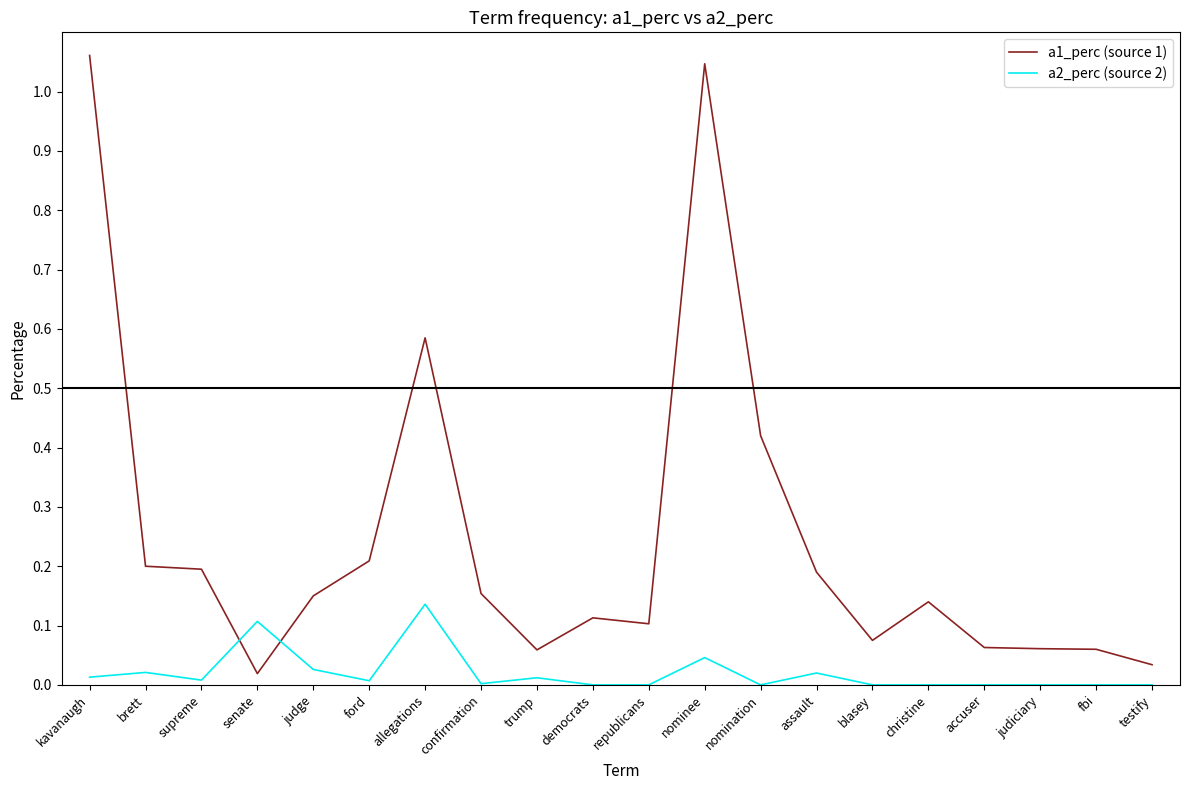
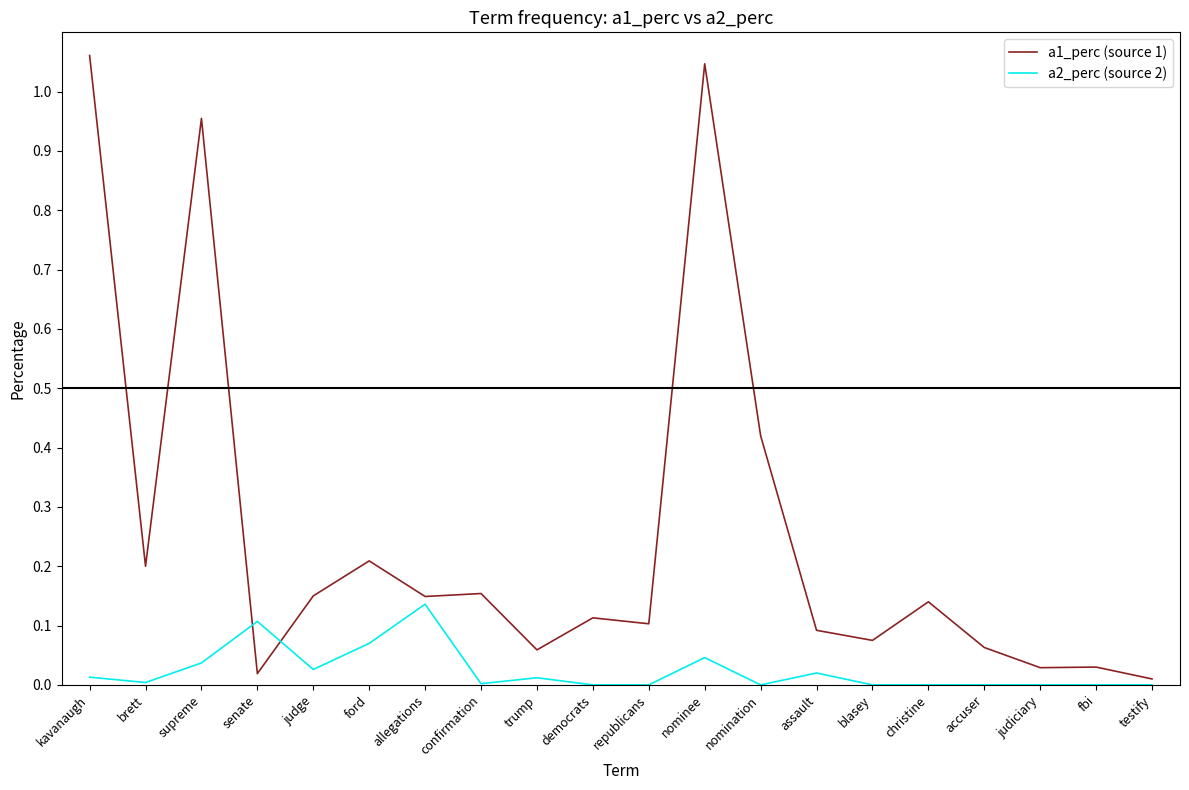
  {
    "a1_perc (source 1)": {
      "kavanaugh": 1.06,
      "brett": 0.20,
-     "supreme": 0.20,
+     "supreme": 0.96,
      "senate": 0.02,
      "judge": 0.15,
      "ford": 0.21,
-     "allegations": 0.59,
+     "allegations": 0.15,
      "confirmation": 0.15,
      "trump": 0.06,
      "democrats": 0.11,
      "republicans": 0.10,
      "nominee": 1.05,
      "nomination": 0.42,
-     "assault": 0.19,
+     "assault": 0.09,
      "blasey": 0.08,
      "christine": 0.14,
      "accuser": 0.06,
-     "judiciary": 0.06,
-     "fbi": 0.06,
-     "testify": 0.03
+     "judiciary": 0.03,
+     "fbi": 0.03,
+     "testify": 0.01
    },
    "a2_perc (source 2)": {
      "kavanaugh": 0.01,
-     "brett": 0.02,
-     "supreme": 0.01,
+     "brett": 0.00,
+     "supreme": 0.04,
      "senate": 0.11,
      "judge": 0.03,
-     "ford": 0.01,
+     "ford": 0.07,
      "allegations": 0.14,
      "confirmation": 0.00,
      "trump": 0.01,
      "democrats": 0.00,
      "republicans": 0.00,
      "nominee": 0.05,
      "nomination": 0.00,
      "assault": 0.02,
      "blasey": 0.00,
      "christine": 0.00,
      "accuser": 0.00,
      "judiciary": 0.00,
      "fbi": 0.00,
      "testify": 0.00
    }
  }
